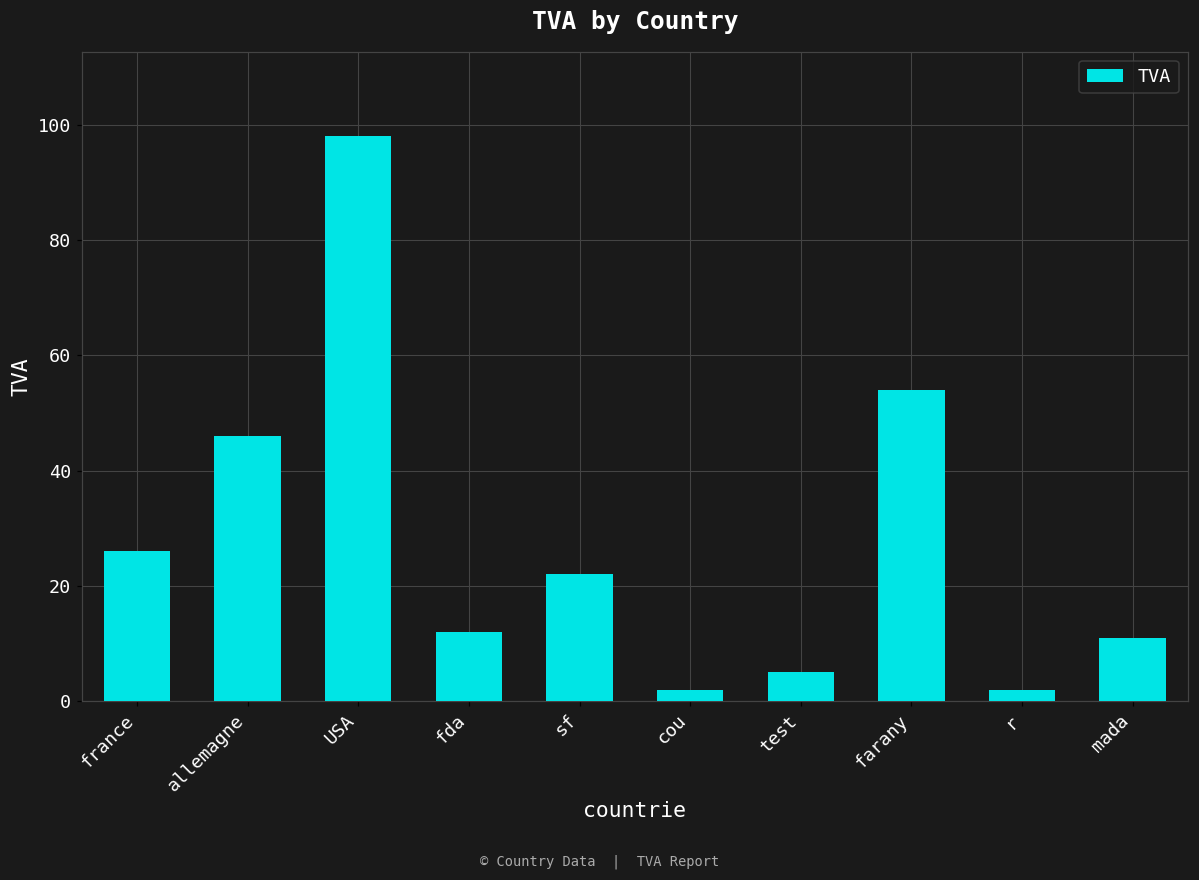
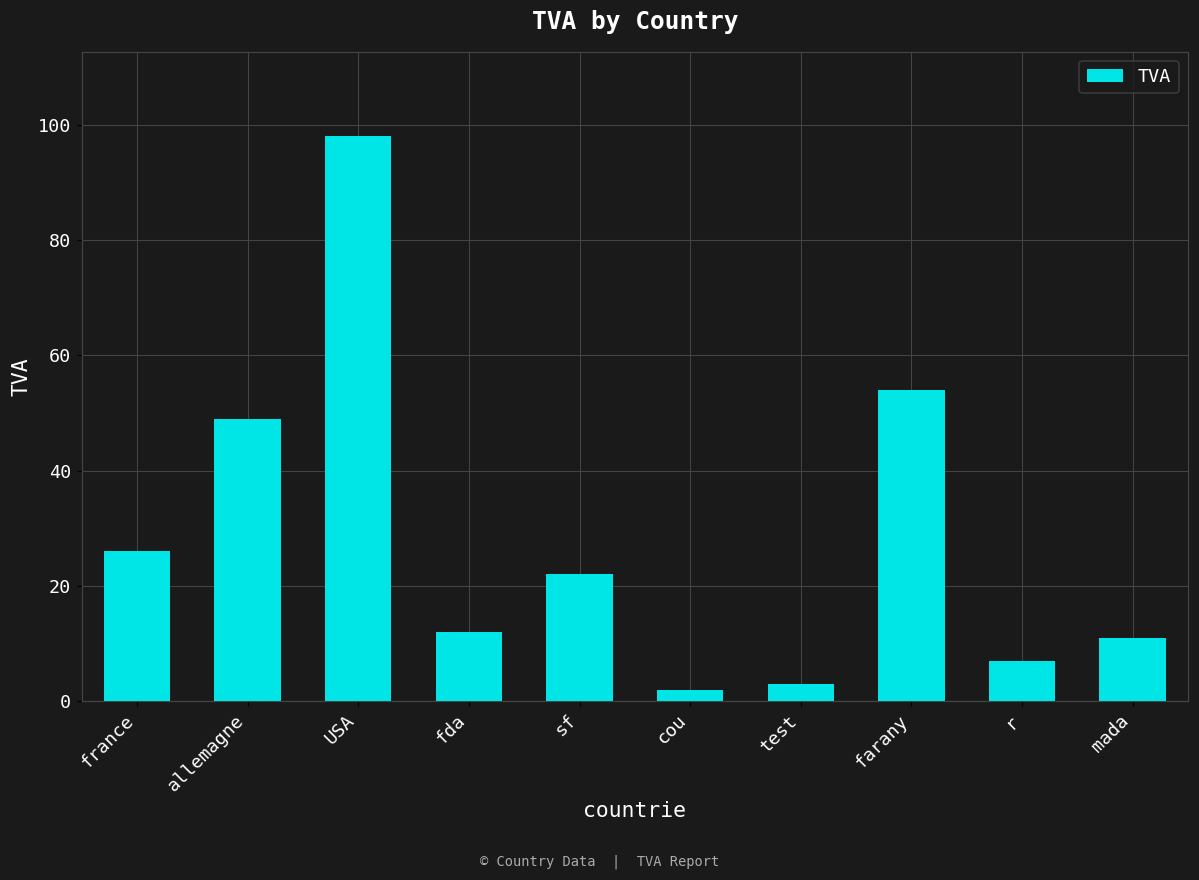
  {
    "france": 26,
-   "allemagne": 46,
+   "allemagne": 49,
    "USA": 98,
    "fda": 12,
    "sf": 22,
    "cou": 2,
-   "test": 5,
+   "test": 3,
    "farany": 54,
-   "r": 2,
+   "r": 7,
    "mada": 11
  }
